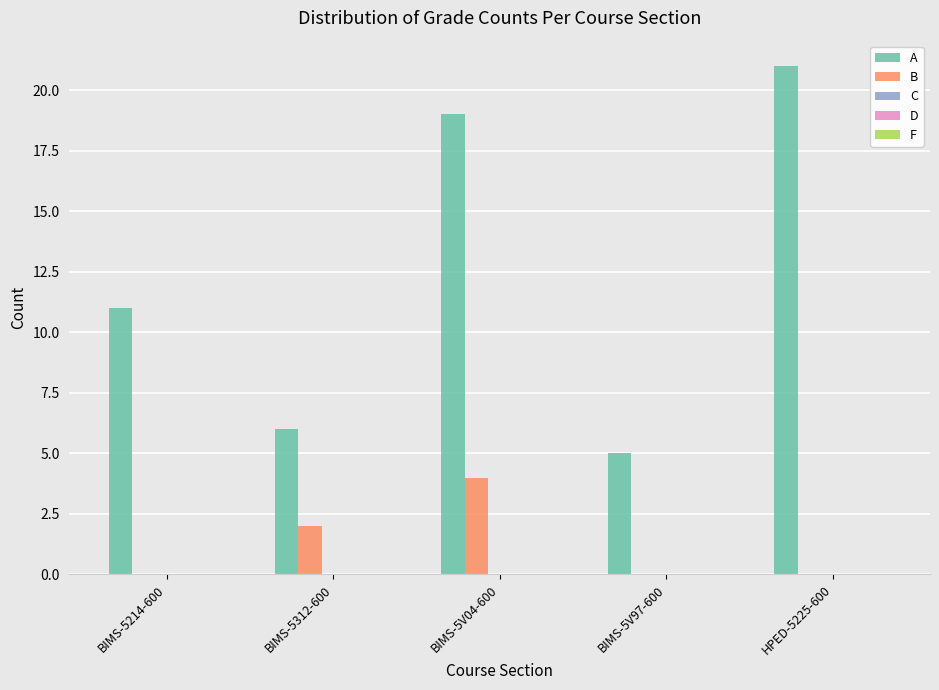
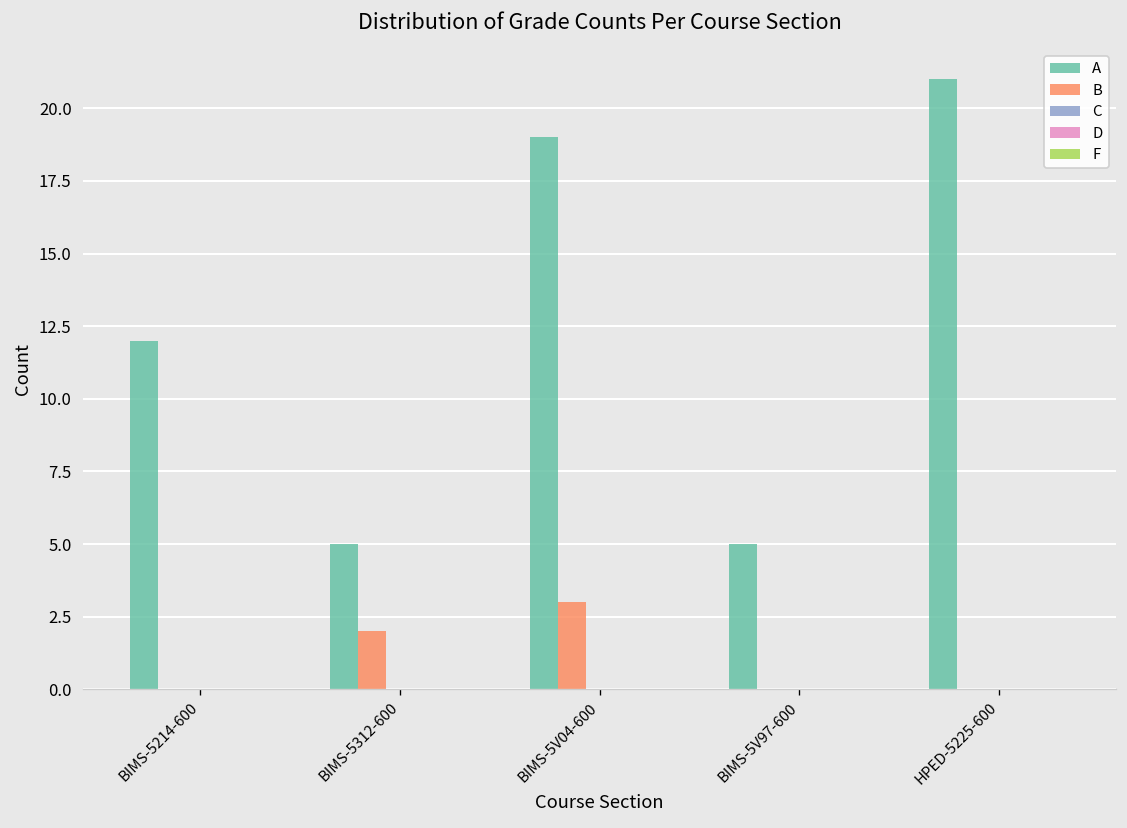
  {
    "A": {
-     "BIMS-5214-600": 11,
-     "BIMS-5312-600": 6,
+     "BIMS-5214-600": 12,
+     "BIMS-5312-600": 5,
      "BIMS-5V04-600": 19,
      "BIMS-5V97-600": 5,
      "HPED-5225-600": 21
    },
    "B": {
      "BIMS-5214-600": 0,
      "BIMS-5312-600": 2,
-     "BIMS-5V04-600": 4,
+     "BIMS-5V04-600": 3,
      "BIMS-5V97-600": 0,
      "HPED-5225-600": 0
    },
    "C": {
      "BIMS-5214-600": 0,
      "BIMS-5312-600": 0,
      "BIMS-5V04-600": 0,
      "BIMS-5V97-600": 0,
      "HPED-5225-600": 0
    },
    "D": {
      "BIMS-5214-600": 0,
      "BIMS-5312-600": 0,
      "BIMS-5V04-600": 0,
      "BIMS-5V97-600": 0,
      "HPED-5225-600": 0
    },
    "F": {
      "BIMS-5214-600": 0,
      "BIMS-5312-600": 0,
      "BIMS-5V04-600": 0,
      "BIMS-5V97-600": 0,
      "HPED-5225-600": 0
    }
  }
